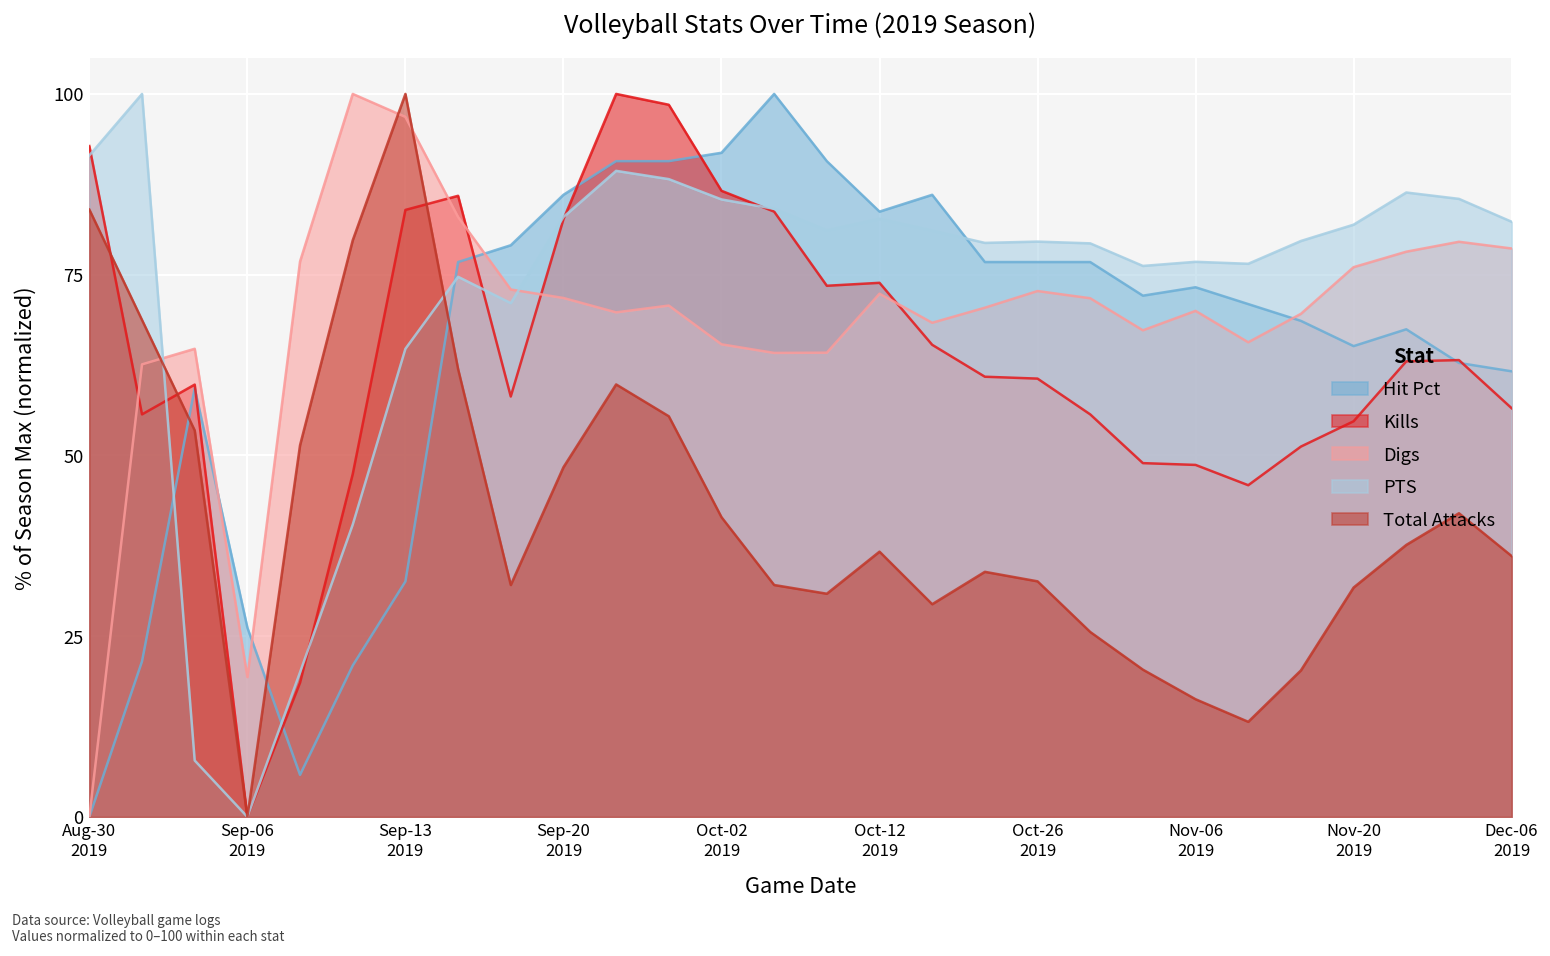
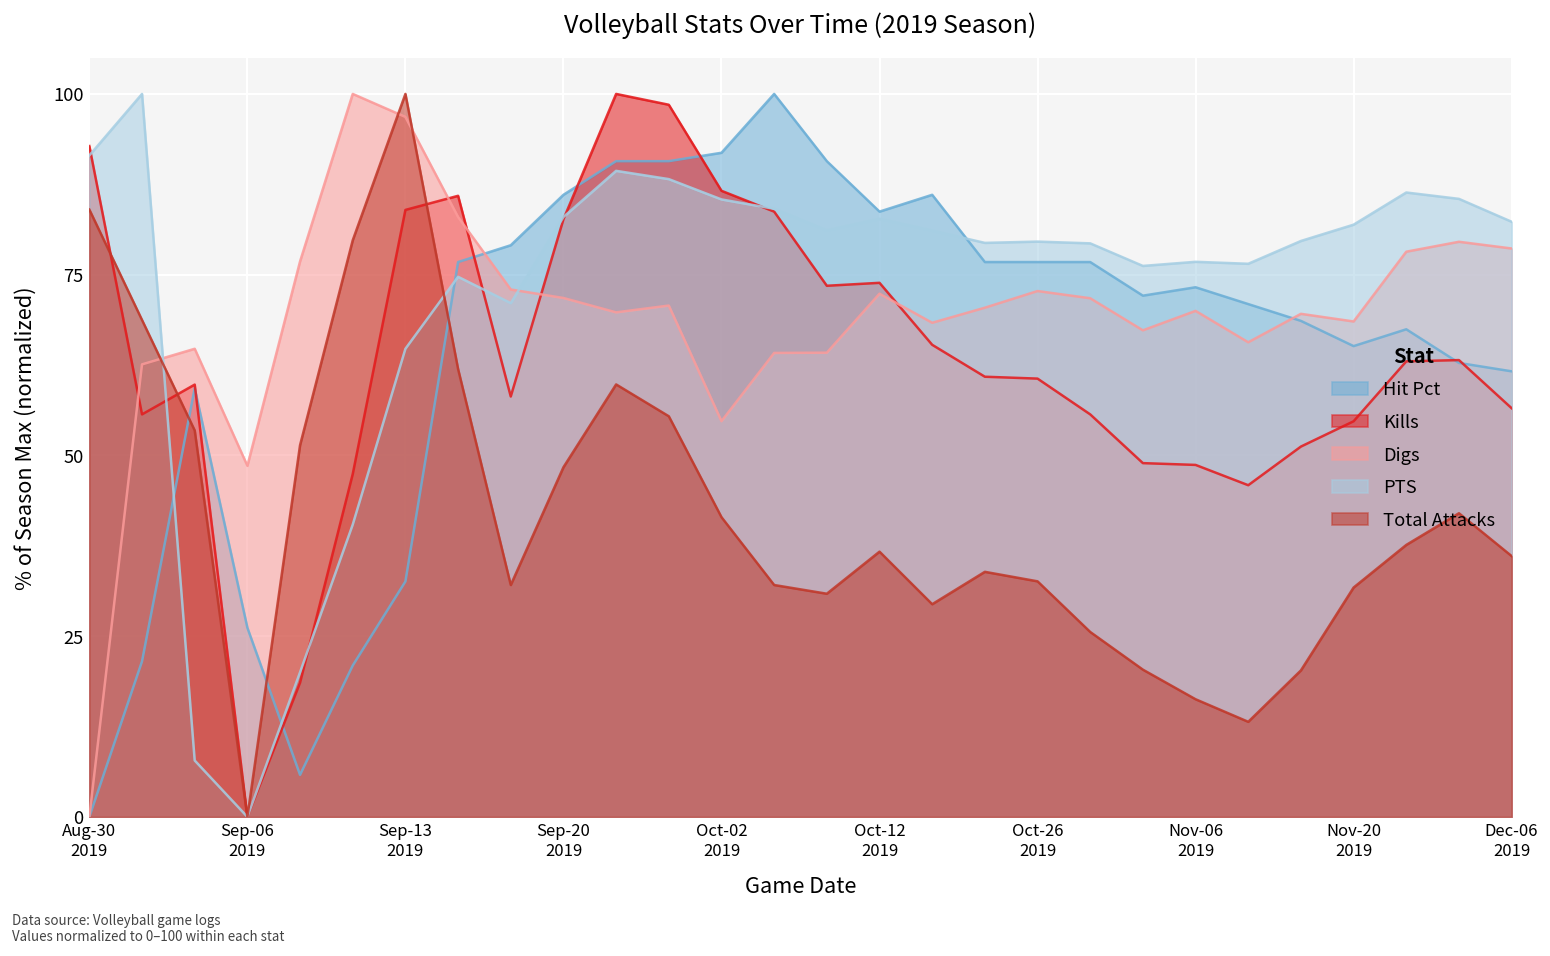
  {
    "Digs": {
-     "Sep-06 2019": 19,
+     "Sep-06 2019": 49,
      "Sep-13 2019": 97,
      "Sep-20 2019": 72,
-     "Oct-02 2019": 65,
+     "Oct-02 2019": 55,
      "Oct-12 2019": 72,
      "Oct-26 2019": 73,
      "Nov-06 2019": 70,
-     "Nov-20 2019": 76,
+     "Nov-20 2019": 69,
      "Dec-06 2019": 79
    }
  }
